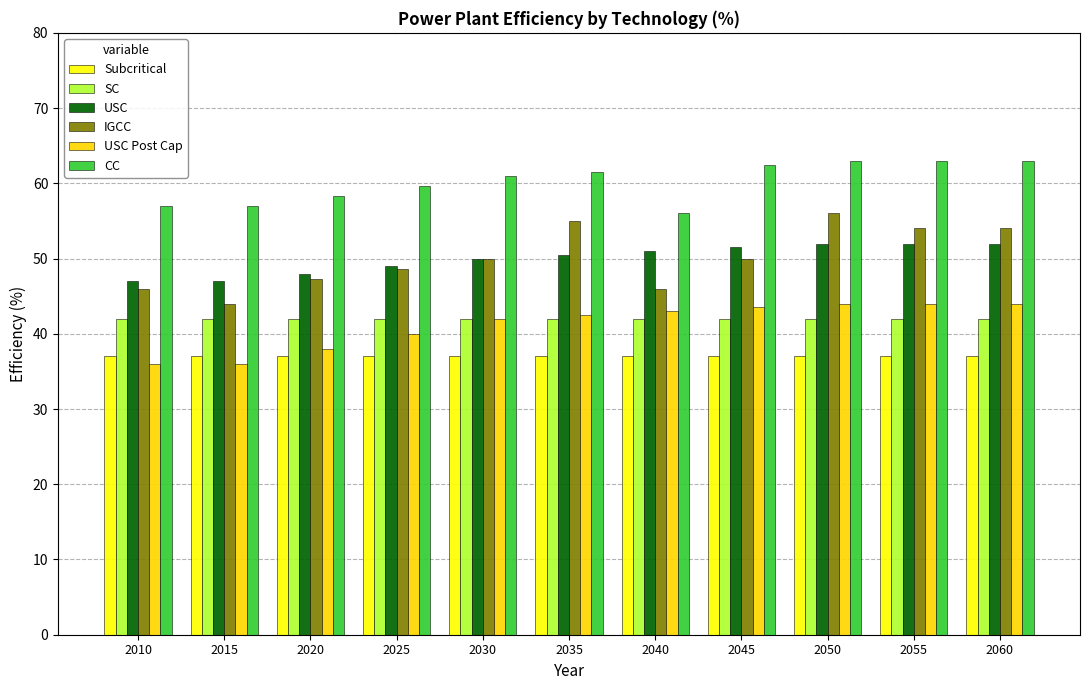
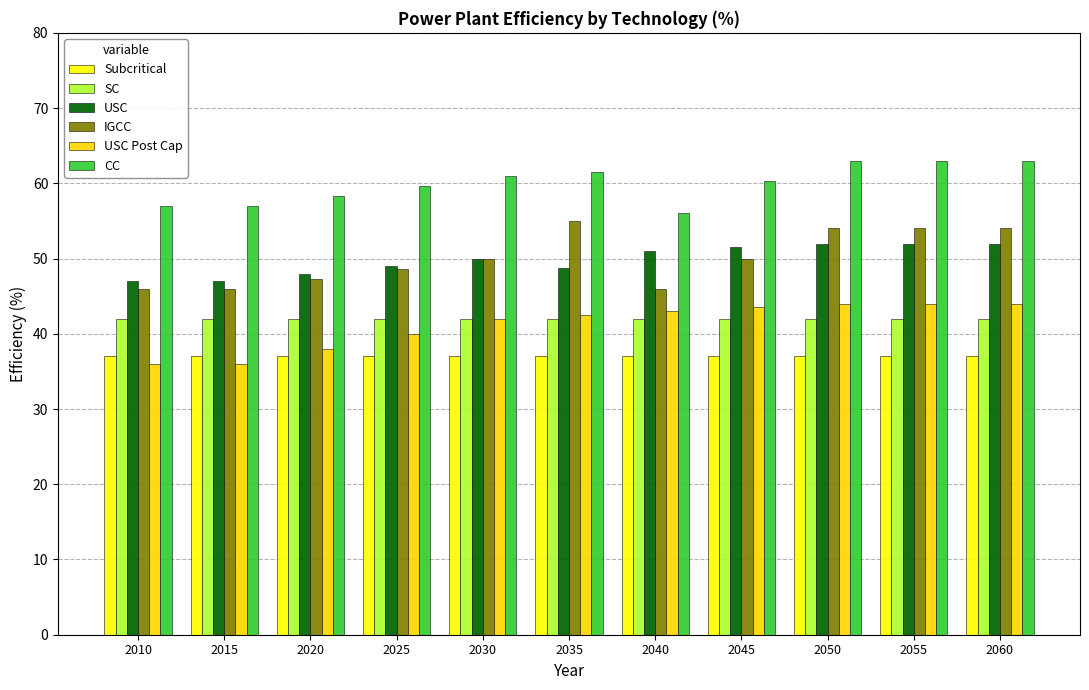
  {
    "SC": {
      "2010": 42,
      "2015": 42,
      "2020": 42,
      "2025": 42,
      "2030": 42,
      "2035": 42,
      "2040": 42,
      "2045": 42,
      "2050": 42,
      "2055": 42,
      "2060": 42
    },
    "USC": {
      "2010": 47,
      "2015": 47,
      "2020": 48,
      "2025": 49,
      "2030": 50,
-     "2035": 51,
+     "2035": 49,
      "2040": 51,
      "2045": 52,
      "2050": 52,
      "2055": 52,
      "2060": 52
    },
    "IGCC": {
      "2010": 46,
-     "2015": 44,
+     "2015": 46,
      "2020": 47,
      "2025": 49,
      "2030": 50,
      "2035": 55,
      "2040": 46,
      "2045": 50,
-     "2050": 56,
+     "2050": 54,
      "2055": 54,
      "2060": 54
    },
    "CC": {
      "2010": 57,
      "2015": 57,
      "2020": 58,
      "2025": 60,
      "2030": 61,
      "2035": 62,
      "2040": 56,
-     "2045": 63,
+     "2045": 60,
      "2050": 63,
      "2055": 63,
      "2060": 63
    }
  }
